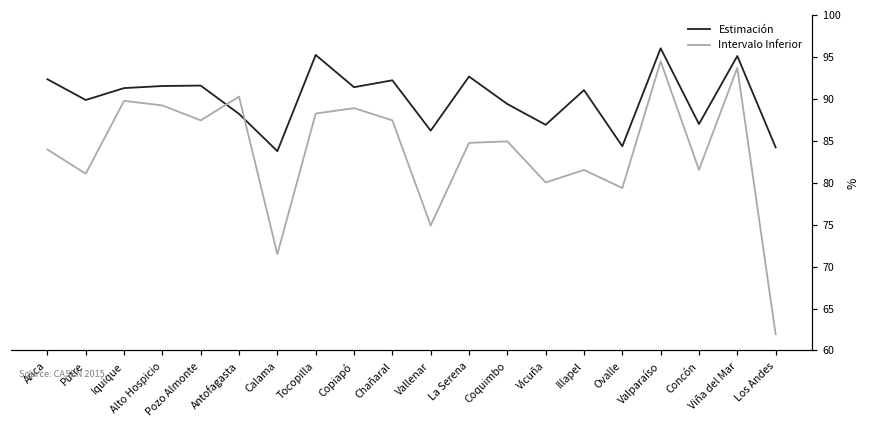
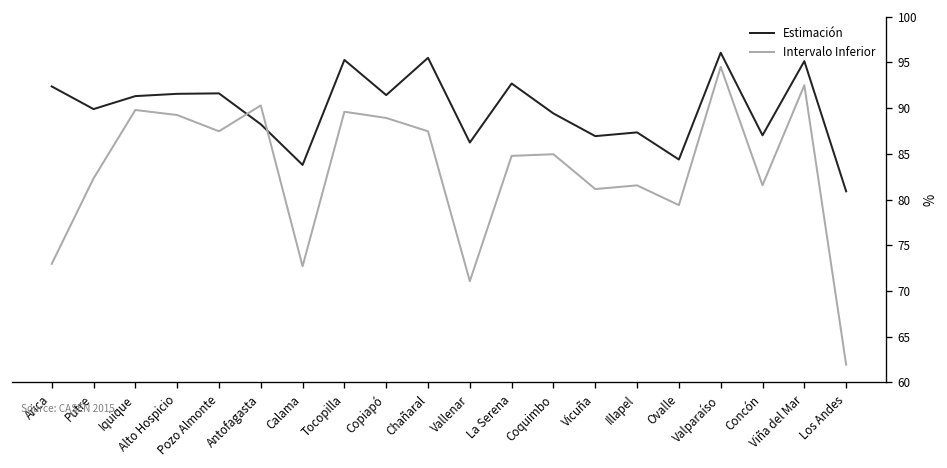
  {
    "Estimación": {
      "Arica": 92,
      "Putre": 90,
      "Iquique": 91,
      "Alto Hospicio": 92,
      "Pozo Almonte": 92,
      "Antofagasta": 88,
      "Calama": 84,
      "Tocopilla": 95,
      "Copiapó": 91,
-     "Chañaral": 92,
+     "Chañaral": 96,
      "Vallenar": 86,
      "La Serena": 93,
      "Coquimbo": 89,
      "Vicuña": 87,
-     "Illapel": 91,
+     "Illapel": 87,
      "Ovalle": 84,
      "Valparaíso": 96,
      "Concón": 87,
      "Viña del Mar": 95,
-     "Los Andes": 84
+     "Los Andes": 81
    },
    "Intervalo Inferior": {
-     "Arica": 84,
-     "Putre": 81,
+     "Arica": 73,
+     "Putre": 82,
      "Iquique": 90,
      "Alto Hospicio": 89,
      "Pozo Almonte": 87,
      "Antofagasta": 90,
-     "Calama": 71,
-     "Tocopilla": 88,
+     "Calama": 73,
+     "Tocopilla": 90,
      "Copiapó": 89,
      "Chañaral": 87,
-     "Vallenar": 75,
+     "Vallenar": 71,
      "La Serena": 85,
      "Coquimbo": 85,
-     "Vicuña": 80,
+     "Vicuña": 81,
      "Illapel": 82,
      "Ovalle": 79,
      "Valparaíso": 95,
      "Concón": 82,
-     "Viña del Mar": 94,
+     "Viña del Mar": 93,
      "Los Andes": 62
    }
  }
